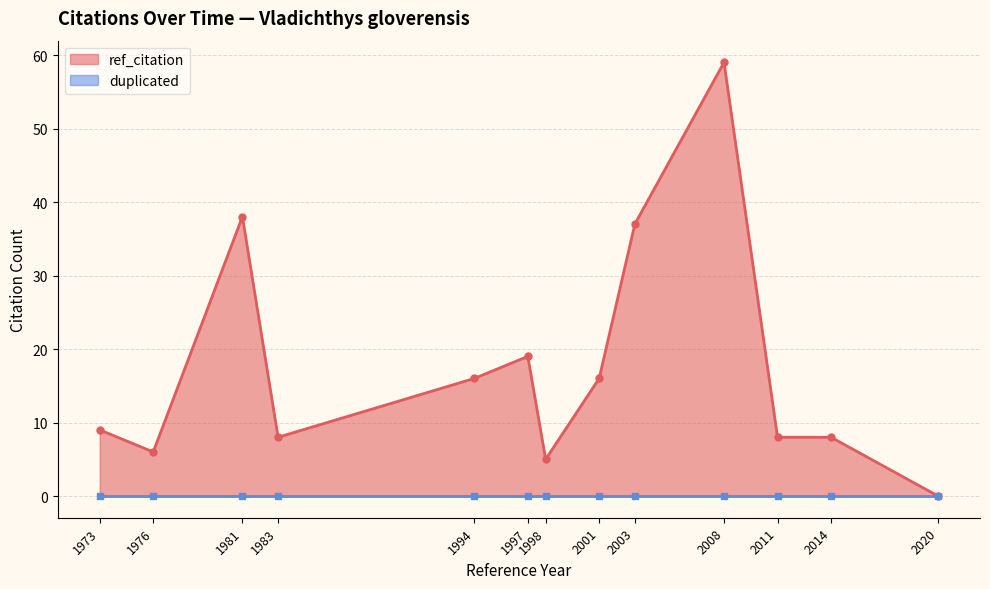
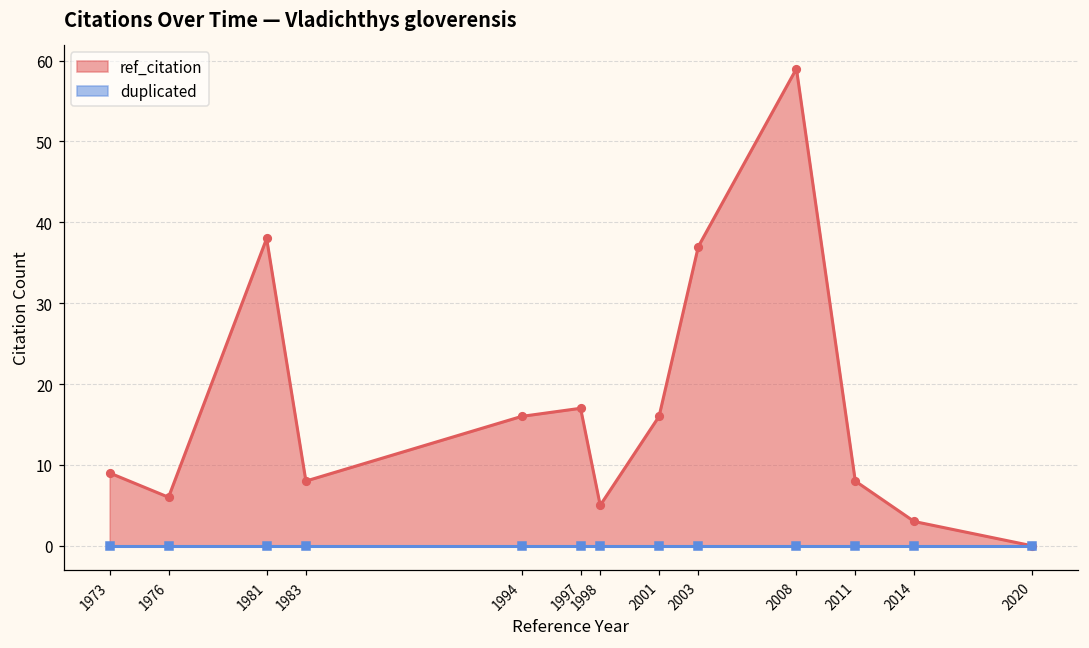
  {
    "ref_citation": {
      "1973": 9,
      "1976": 6,
      "1981": 38,
      "1983": 8,
      "1994": 16,
-     "1997": 19,
+     "1997": 17,
      "1998": 5,
      "2001": 16,
      "2003": 37,
      "2008": 59,
      "2011": 8,
-     "2014": 8
+     "2014": 3
    },
    "duplicated": {
      "1973": 0,
      "1976": 0,
      "1981": 0,
      "1983": 0,
      "1994": 0,
      "1997": 0,
      "1998": 0,
      "2001": 0,
      "2003": 0,
      "2008": 0,
      "2011": 0,
      "2014": 0
    }
  }
